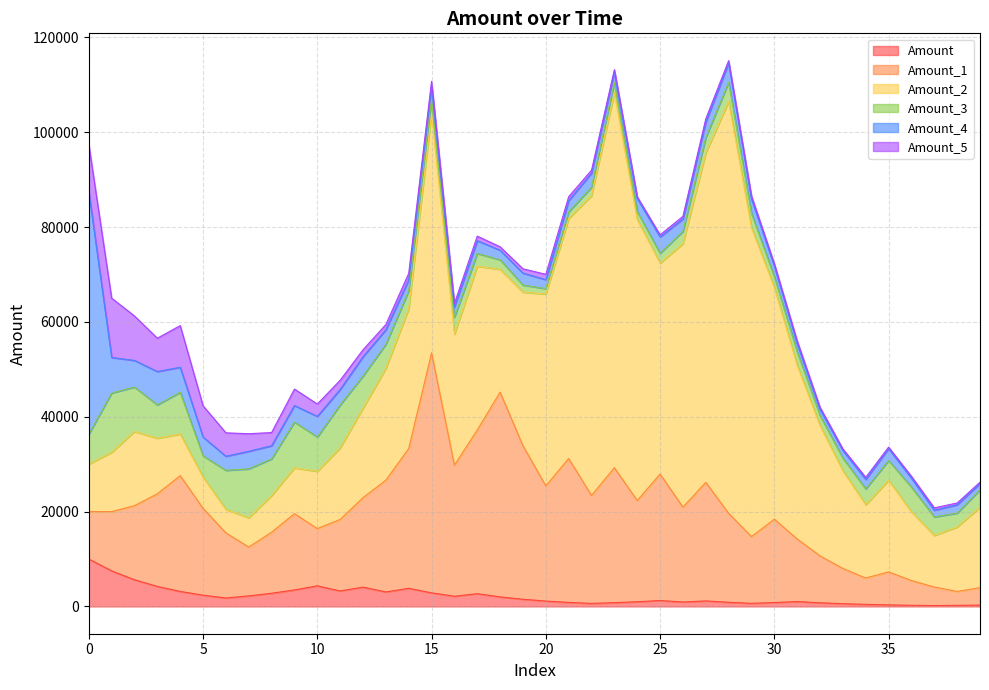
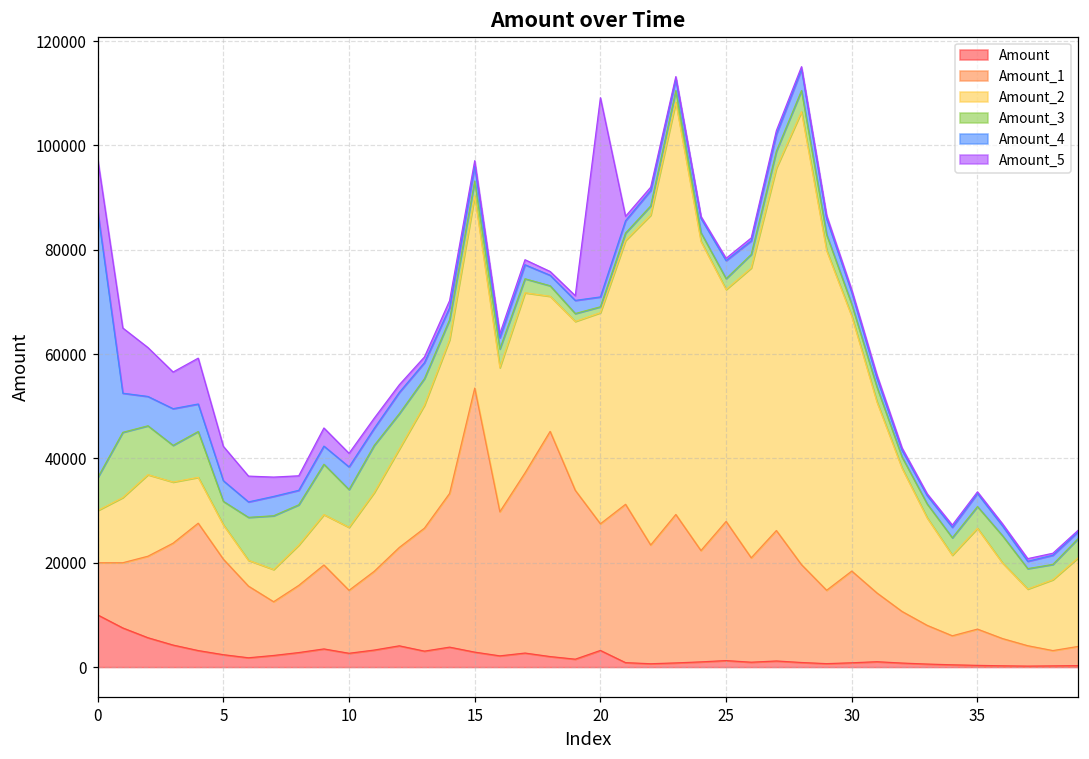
  {
    "Amount": {
      "0": 10000,
      "5": 2000,
-     "10": 4000,
+     "10": 3000,
      "15": 3000,
-     "20": 1000,
+     "20": 3000,
      "25": 1000,
      "30": 1000,
      "35": 0
    },
    "Amount_1": {
      "0": 10000,
      "5": 18000,
      "10": 12000,
      "15": 51000,
      "20": 24000,
      "25": 27000,
      "30": 18000,
      "35": 7000
    },
    "Amount_2": {
      "0": 10000,
      "5": 7000,
      "10": 12000,
-     "15": 50000,
+     "15": 37000,
      "20": 40000,
      "25": 44000,
      "30": 49000,
      "35": 19000
    },
    "Amount_3": {
      "0": 6000,
      "5": 4000,
      "10": 7000,
      "15": 3000,
      "20": 1000,
      "25": 2000,
      "30": 2000,
      "35": 4000
    },
    "Amount_4": {
      "0": 51000,
      "5": 4000,
      "10": 4000,
      "15": 3000,
      "20": 2000
    },
    "Amount_5": {
      "0": 10000,
      "5": 7000,
      "10": 3000,
      "15": 1000,
-     "20": 1000
+     "20": 38000
    }
  }
